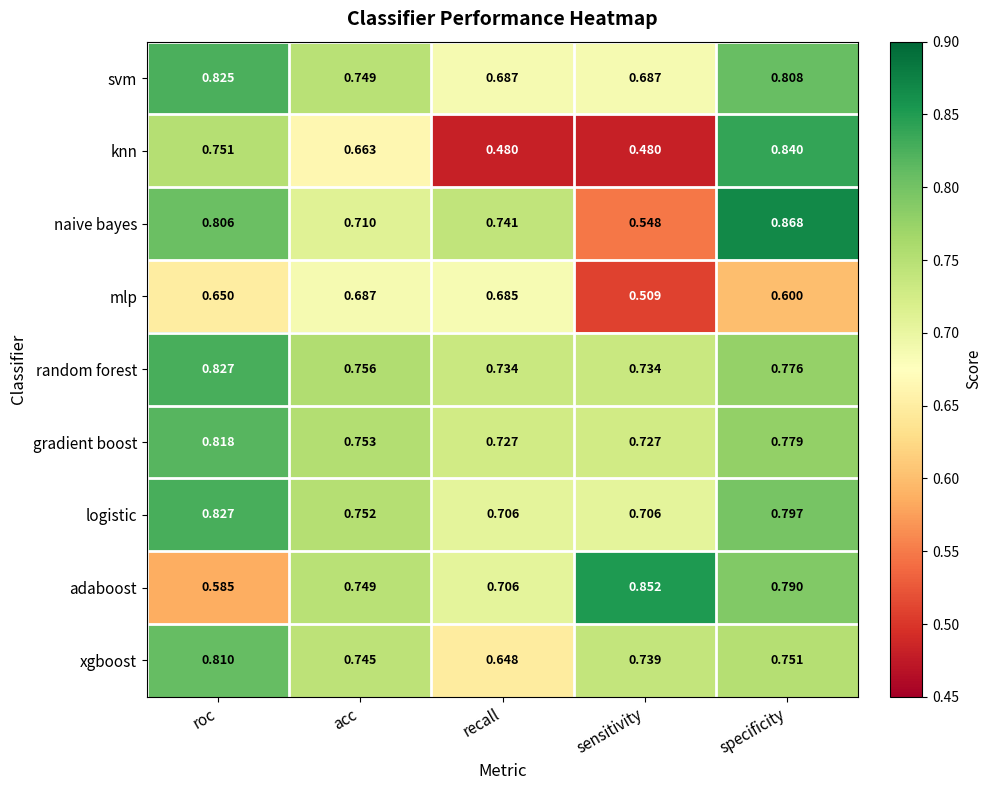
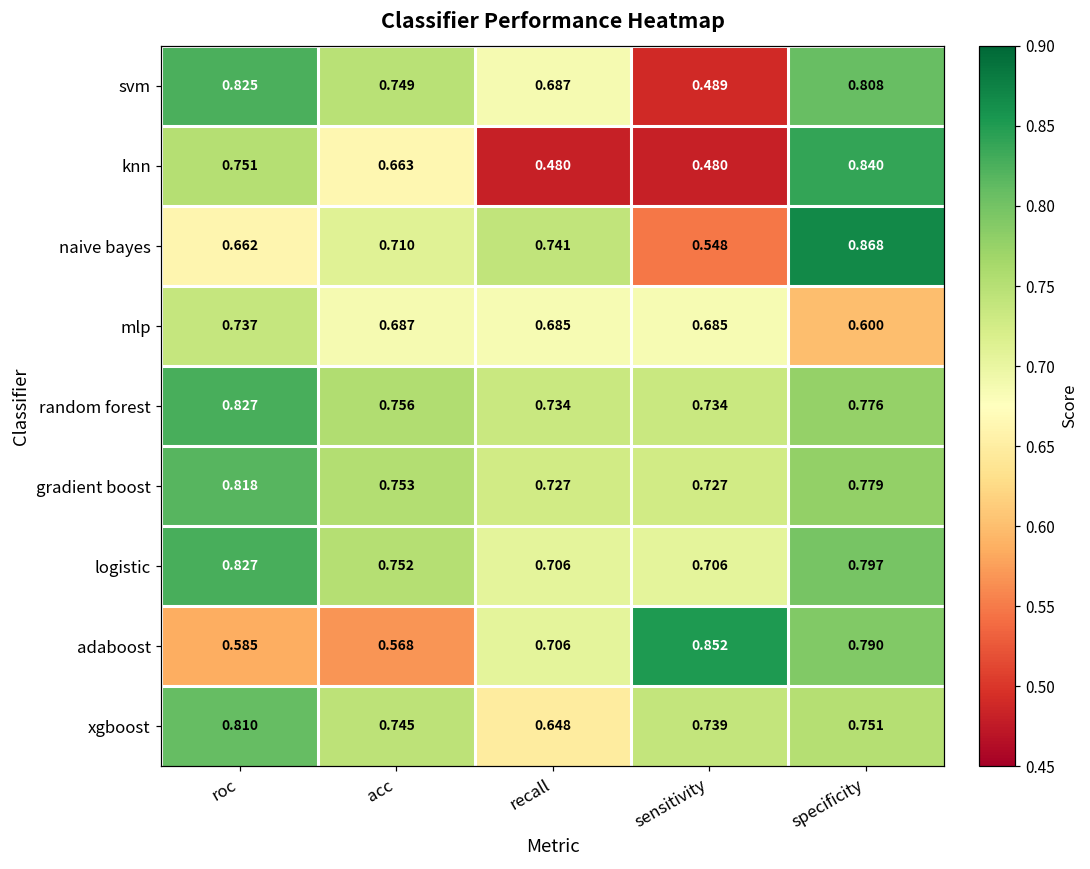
  {
    "svm": {
      "roc": 0.825,
      "acc": 0.749,
      "recall": 0.687,
-     "sensitivity": 0.687,
+     "sensitivity": 0.489,
      "specificity": 0.808
    },
    "knn": {
      "roc": 0.751,
      "acc": 0.663,
      "recall": 0.480,
      "sensitivity": 0.480,
      "specificity": 0.840
    },
    "naive bayes": {
-     "roc": 0.806,
+     "roc": 0.662,
      "acc": 0.710,
      "recall": 0.741,
      "sensitivity": 0.548,
      "specificity": 0.868
    },
    "mlp": {
-     "roc": 0.650,
+     "roc": 0.737,
      "acc": 0.687,
      "recall": 0.685,
-     "sensitivity": 0.509,
+     "sensitivity": 0.685,
      "specificity": 0.600
    },
    "random forest": {
      "roc": 0.827,
      "acc": 0.756,
      "recall": 0.734,
      "sensitivity": 0.734,
      "specificity": 0.776
    },
    "gradient boost": {
      "roc": 0.818,
      "acc": 0.753,
      "recall": 0.727,
      "sensitivity": 0.727,
      "specificity": 0.779
    },
    "logistic": {
      "roc": 0.827,
      "acc": 0.752,
      "recall": 0.706,
      "sensitivity": 0.706,
      "specificity": 0.797
    },
    "adaboost": {
      "roc": 0.585,
-     "acc": 0.749,
+     "acc": 0.568,
      "recall": 0.706,
      "sensitivity": 0.852,
      "specificity": 0.790
    },
    "xgboost": {
      "roc": 0.810,
      "acc": 0.745,
      "recall": 0.648,
      "sensitivity": 0.739,
      "specificity": 0.751
    }
  }
